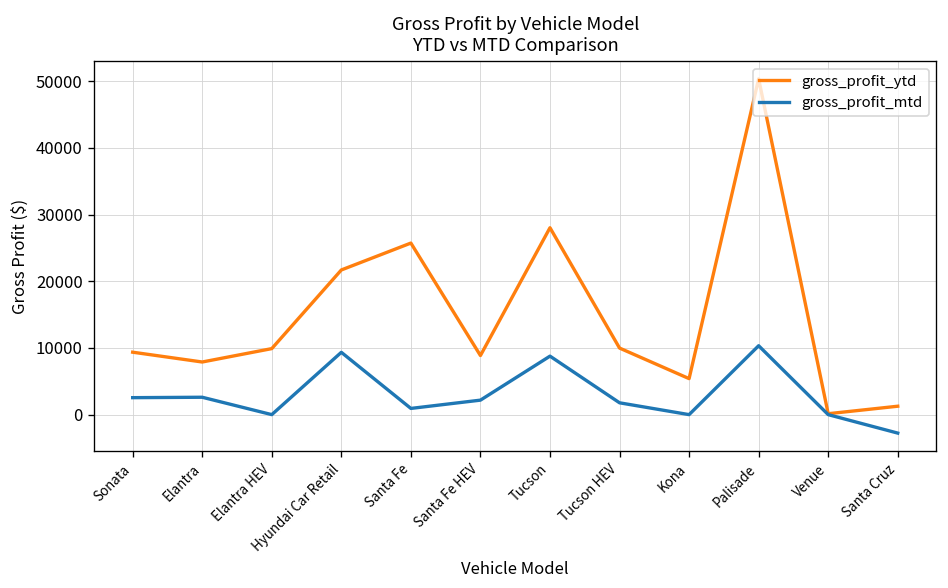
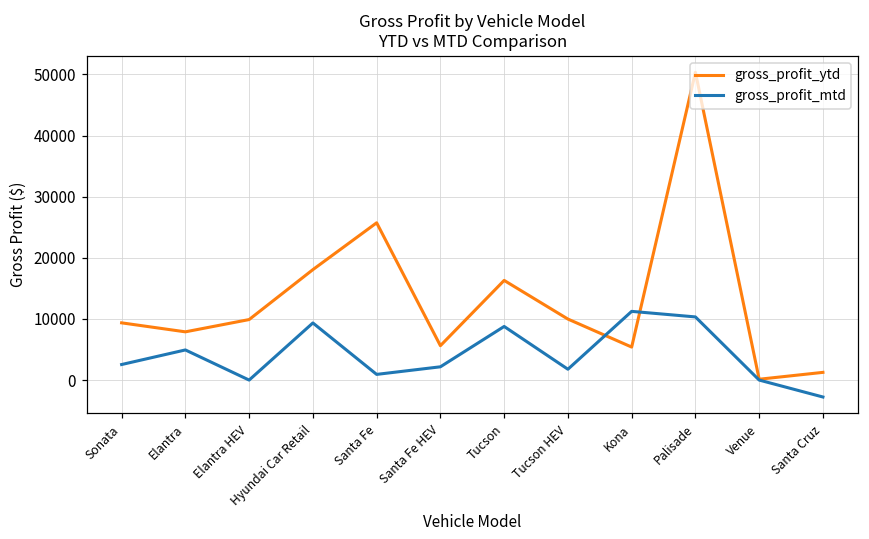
  {
    "gross_profit_ytd": {
      "Sonata": 9000,
      "Elantra": 8000,
      "Elantra HEV": 10000,
-     "Hyundai Car Retail": 22000,
+     "Hyundai Car Retail": 18000,
      "Santa Fe": 26000,
-     "Santa Fe HEV": 9000,
-     "Tucson": 28000,
+     "Santa Fe HEV": 6000,
+     "Tucson": 16000,
      "Tucson HEV": 10000,
      "Kona": 5000,
      "Santa Cruz": 1000
    },
    "gross_profit_mtd": {
      "Sonata": 3000,
-     "Elantra": 3000,
+     "Elantra": 5000,
      "Elantra HEV": 0,
      "Hyundai Car Retail": 9000,
      "Santa Fe": 1000,
      "Santa Fe HEV": 2000,
      "Tucson": 9000,
      "Tucson HEV": 2000,
-     "Kona": 0,
+     "Kona": 11000,
      "Palisade": 10000,
      "Santa Cruz": -3000
    }
  }
